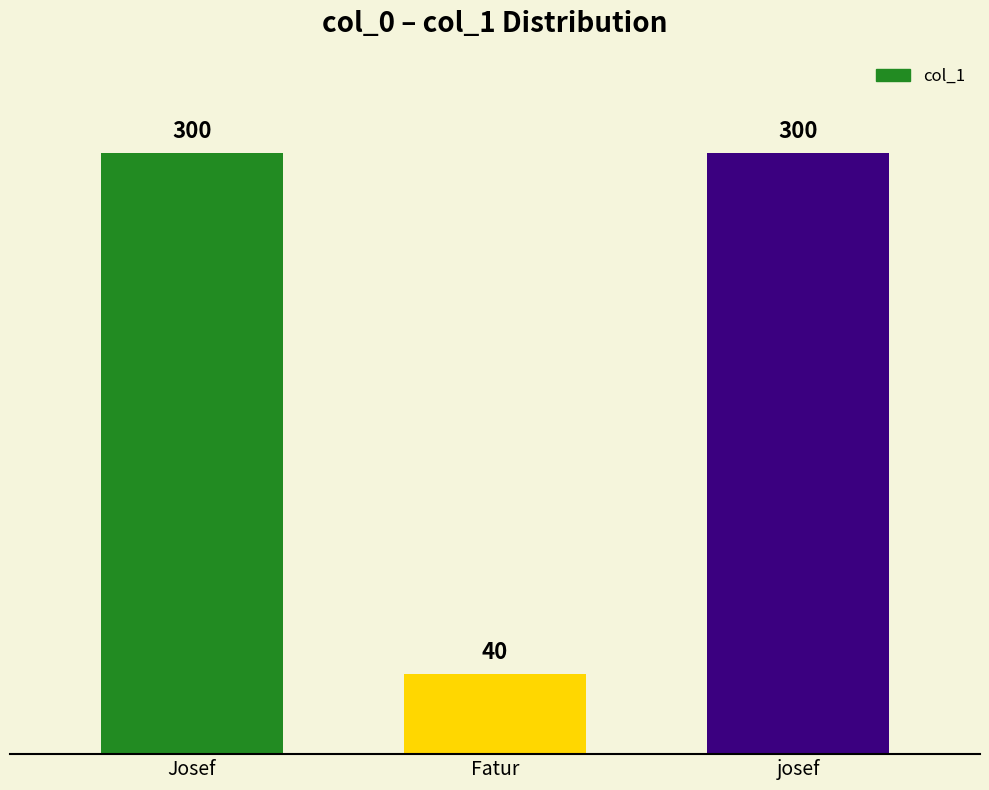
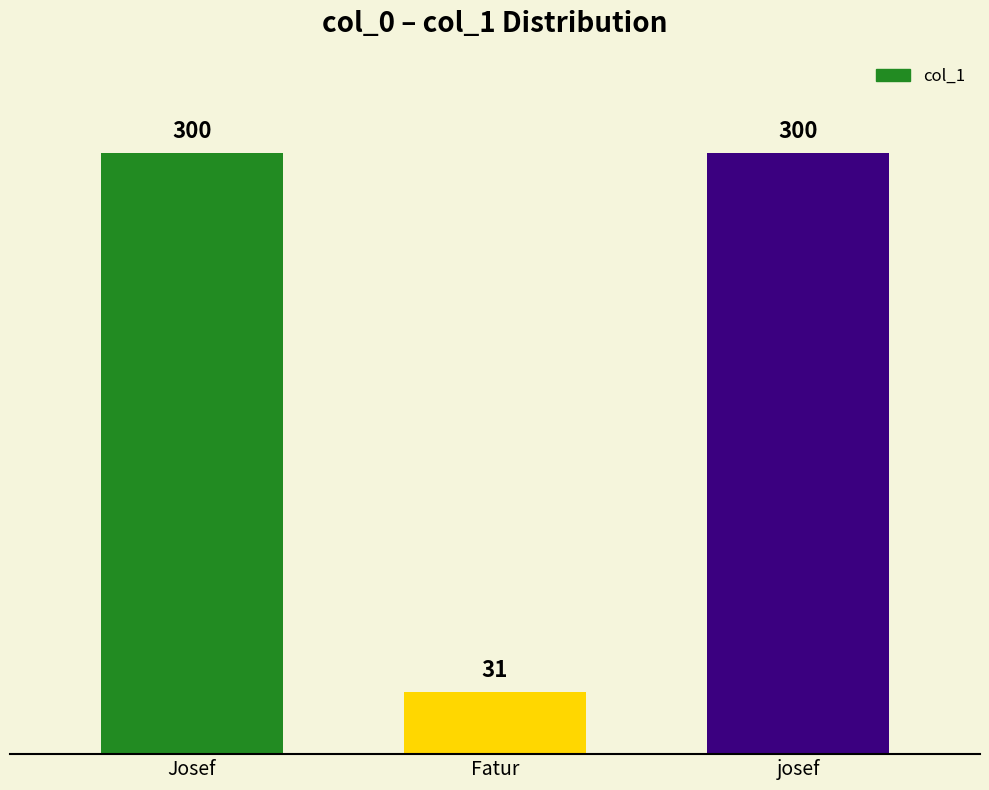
  {
    "Josef": 300,
-   "Fatur": 40,
+   "Fatur": 31,
    "josef": 300
  }
